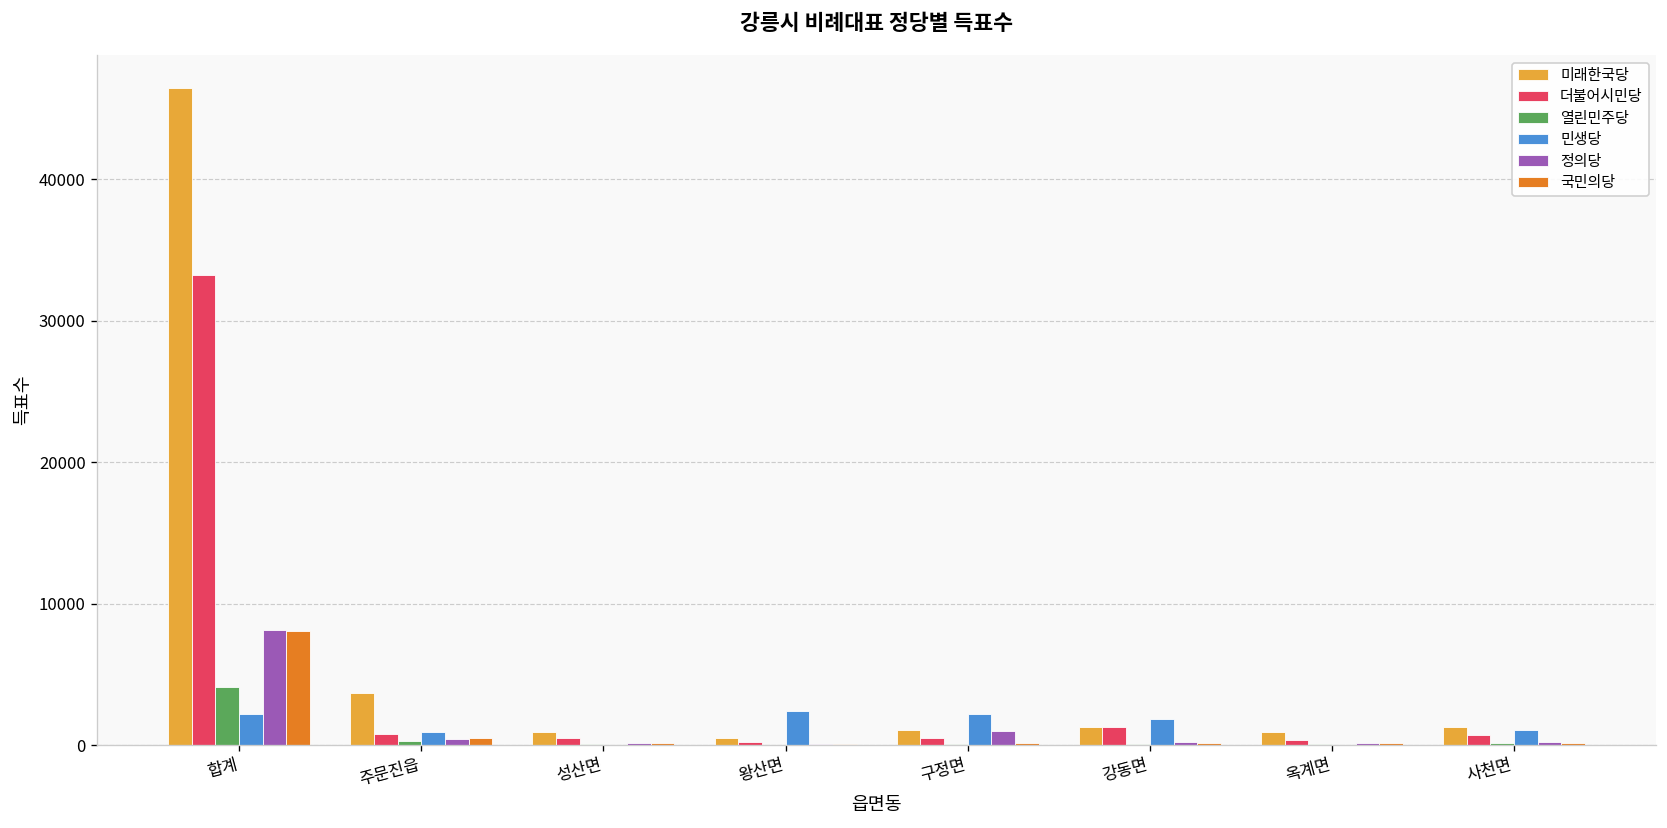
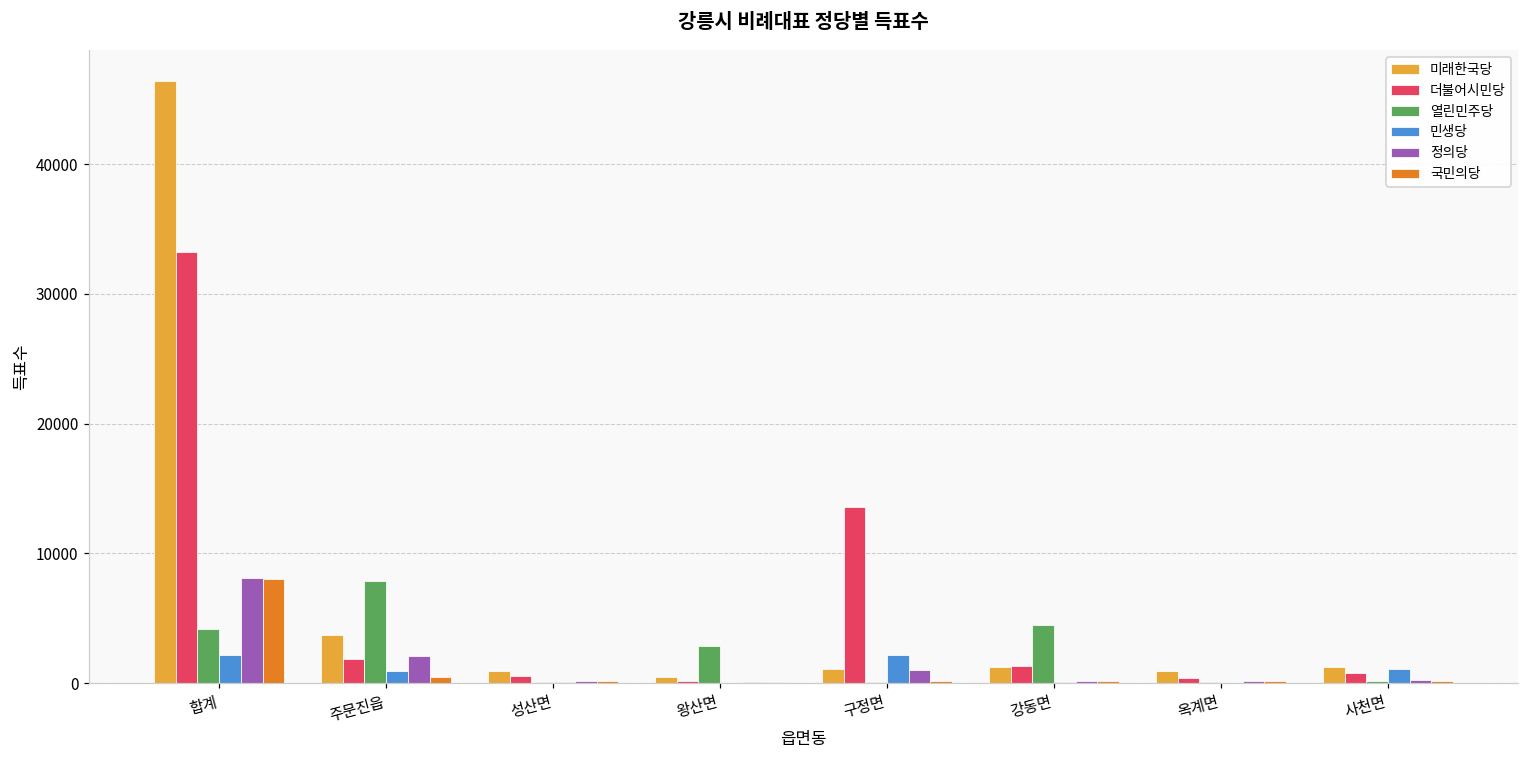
  {
    "더불어시민당": {
      "합계": 33200,
-     "주문진읍": 800,
+     "주문진읍": 1800,
      "성산면": 500,
-     "구정면": 500,
+     "구정면": 13600,
      "강동면": 1300,
      "옥계면": 400,
      "사천면": 700
    },
    "열린민주당": {
      "합계": 4100,
-     "주문진읍": 300,
-     "왕산면": 0,
-     "강동면": 100
+     "주문진읍": 7900,
+     "왕산면": 2800,
+     "강동면": 4500
    },
    "민생당": {
      "합계": 2200,
      "주문진읍": 900,
-     "왕산면": 2400,
+     "왕산면": 0,
      "구정면": 2200,
-     "강동면": 1900,
+     "강동면": 100,
      "사천면": 1100
    },
    "정의당": {
      "합계": 8100,
-     "주문진읍": 400,
+     "주문진읍": 2100,
      "구정면": 1000,
      "사천면": 200
    }
  }
